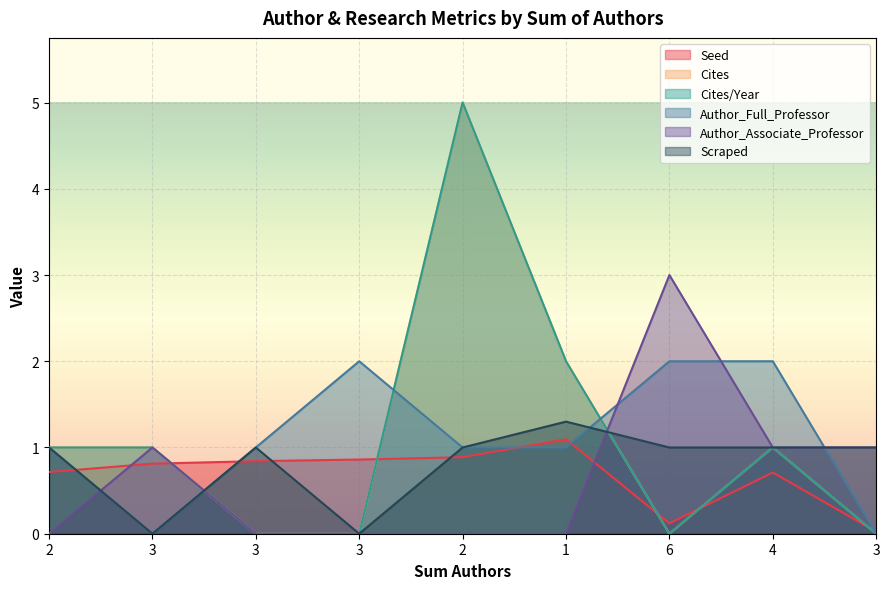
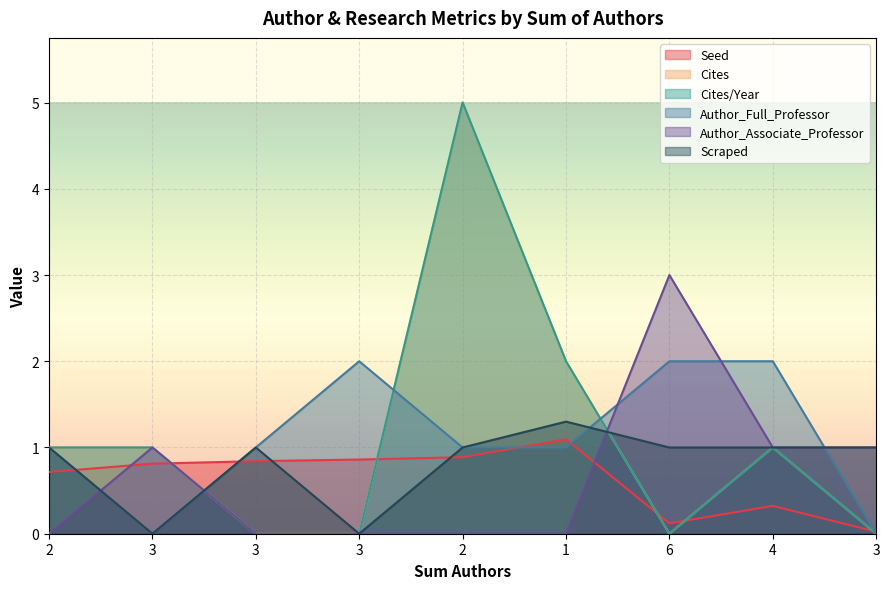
  {
    "Seed": {
      "1": 1.1,
      "6": 0.1,
-     "4": 0.7
+     "4": 0.3
    },
    "Scraped": {
      "1": 1.3,
      "6": 1.0
    }
  }
